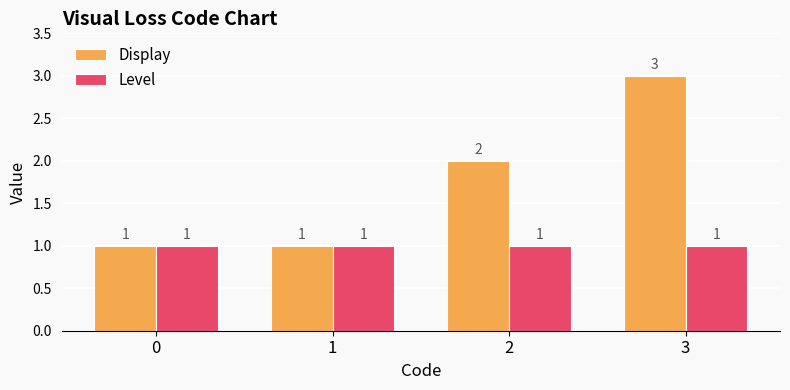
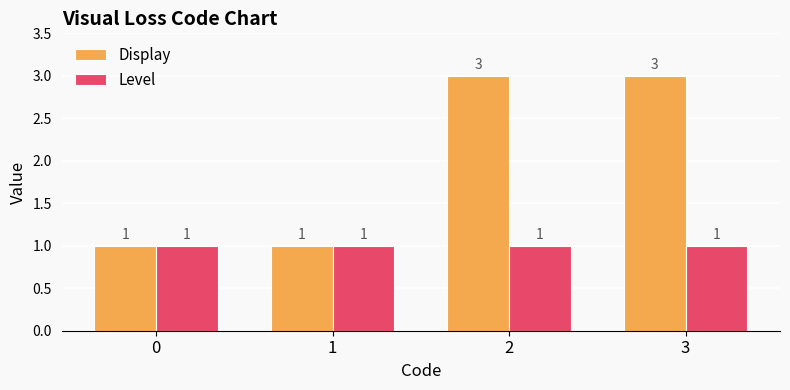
  {
    "Display": {
      "0": 1,
      "1": 1,
-     "2": 2,
+     "2": 3,
      "3": 3
    },
    "Level": {
      "0": 1,
      "1": 1,
      "2": 1,
      "3": 1
    }
  }
